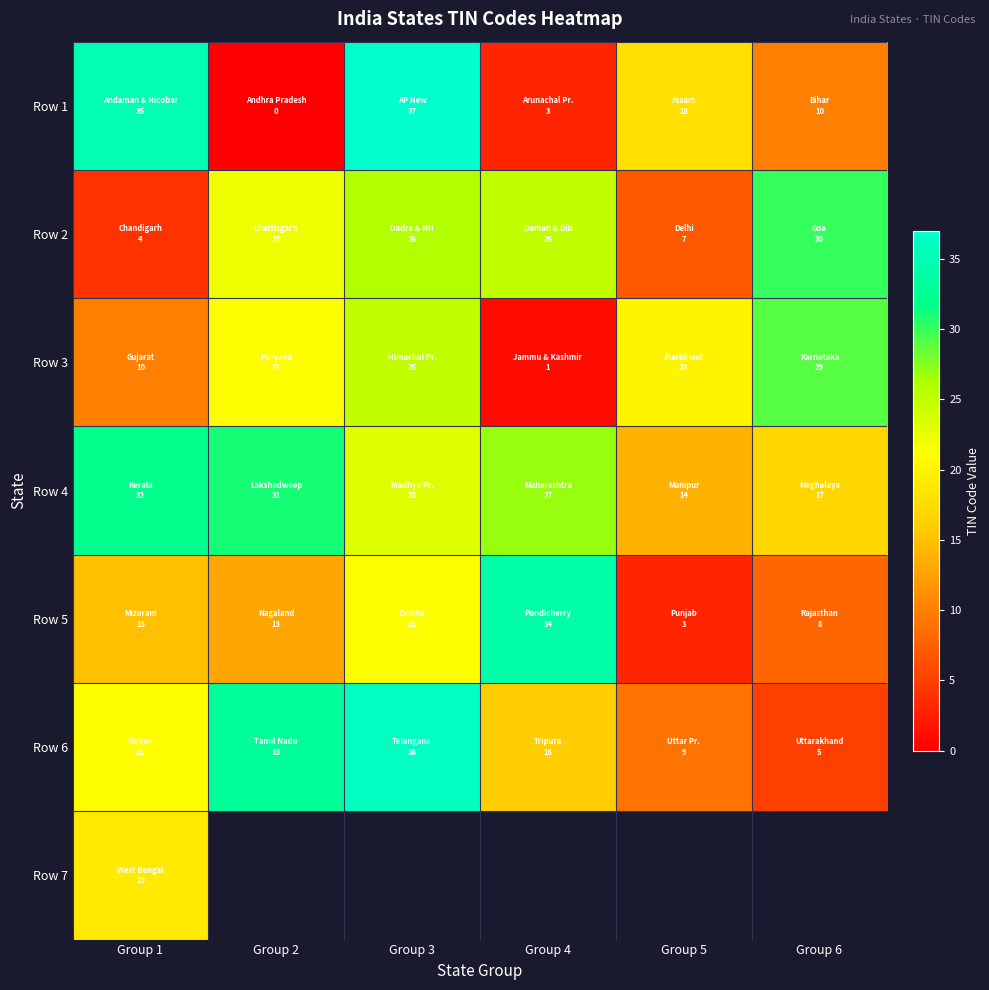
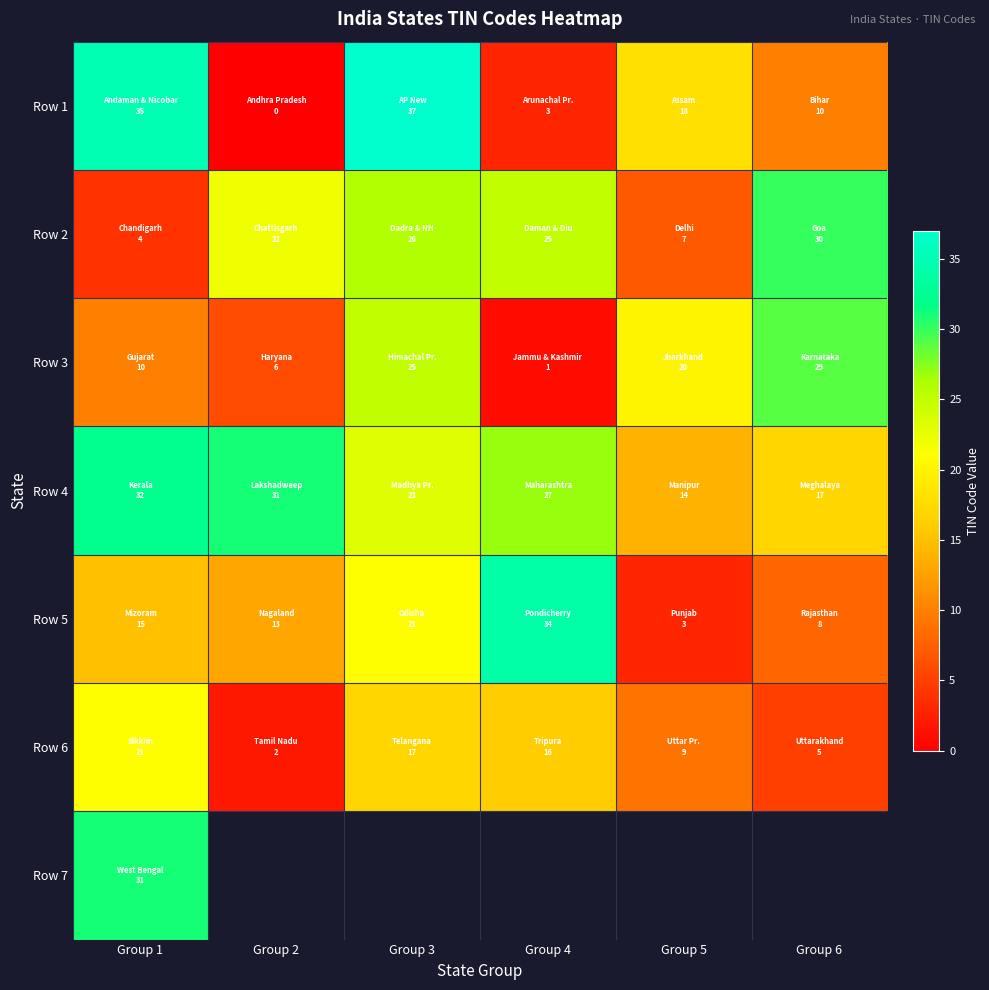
  {
    "Row 1": {
      "Group 1": 35,
      "Group 2": 0,
      "Group 3": 37,
      "Group 4": 3,
      "Group 5": 18,
      "Group 6": 10
    },
    "Row 2": {
      "Group 1": 4,
      "Group 2": 22,
      "Group 3": 26,
      "Group 4": 25,
      "Group 5": 7,
      "Group 6": 30
    },
    "Row 3": {
      "Group 1": 10,
-     "Group 2": 21,
+     "Group 2": 6,
      "Group 3": 25,
      "Group 4": 1,
      "Group 5": 20,
      "Group 6": 29
    },
    "Row 4": {
      "Group 1": 32,
      "Group 2": 31,
      "Group 3": 23,
      "Group 4": 27,
      "Group 5": 14,
      "Group 6": 17
    },
    "Row 5": {
      "Group 1": 15,
      "Group 2": 13,
      "Group 3": 21,
      "Group 4": 34,
      "Group 5": 3,
      "Group 6": 8
    },
    "Row 6": {
      "Group 1": 21,
-     "Group 2": 33,
-     "Group 3": 36,
+     "Group 2": 2,
+     "Group 3": 17,
      "Group 4": 16,
      "Group 5": 9,
      "Group 6": 5
    },
    "Row 7": {
-     "Group 1": 19
+     "Group 1": 31
    }
  }
